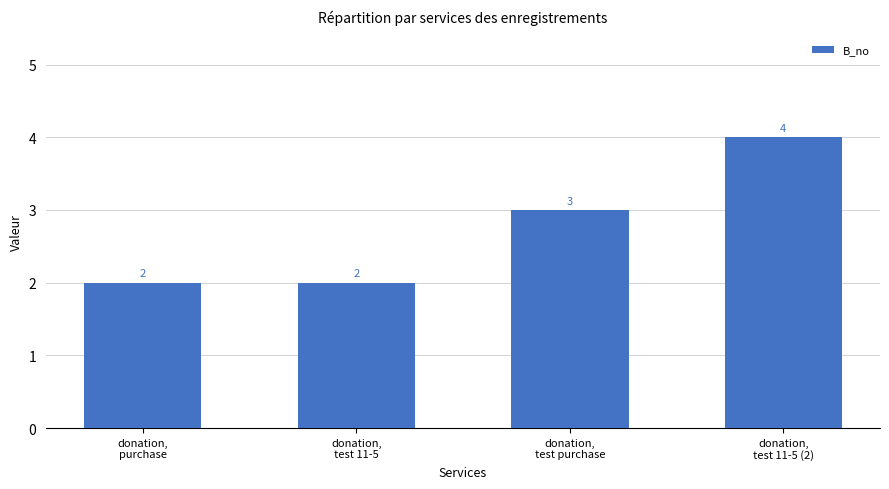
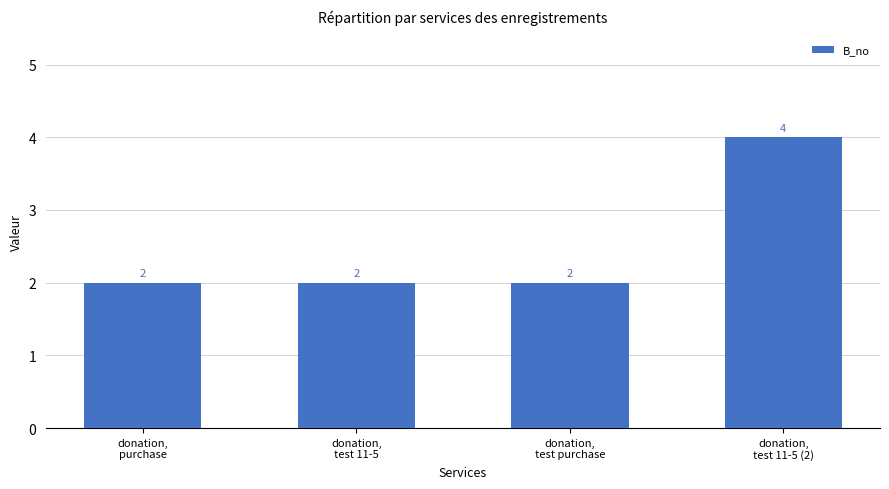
  {
    "donation, purchase": 2,
    "donation, test 11-5": 2,
-   "donation, test purchase": 3,
+   "donation, test purchase": 2,
    "donation, test 11-5 (2)": 4
  }
